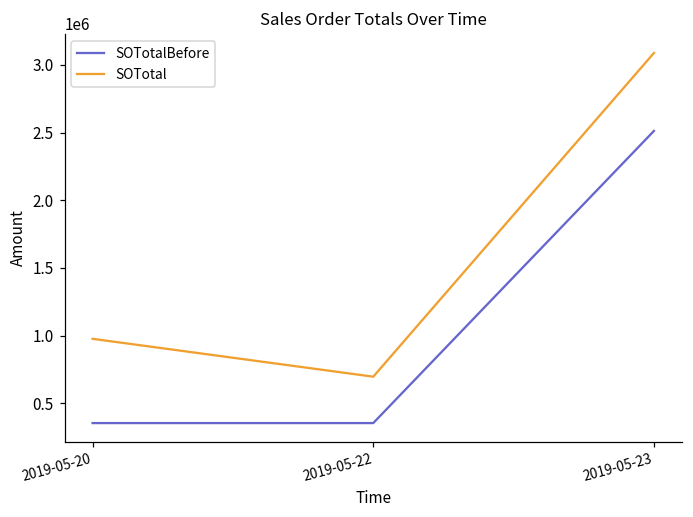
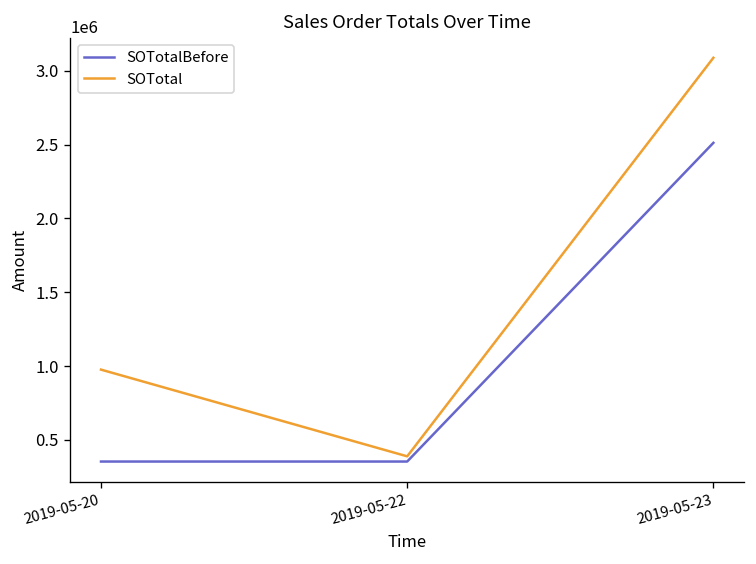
  {
    "SOTotalBefore": {
      "2019-05-20": 350000,
      "2019-05-22": 350000,
      "2019-05-23": 2510000
    },
    "SOTotal": {
      "2019-05-20": 980000,
-     "2019-05-22": 700000,
+     "2019-05-22": 390000,
      "2019-05-23": 3090000
    }
  }
